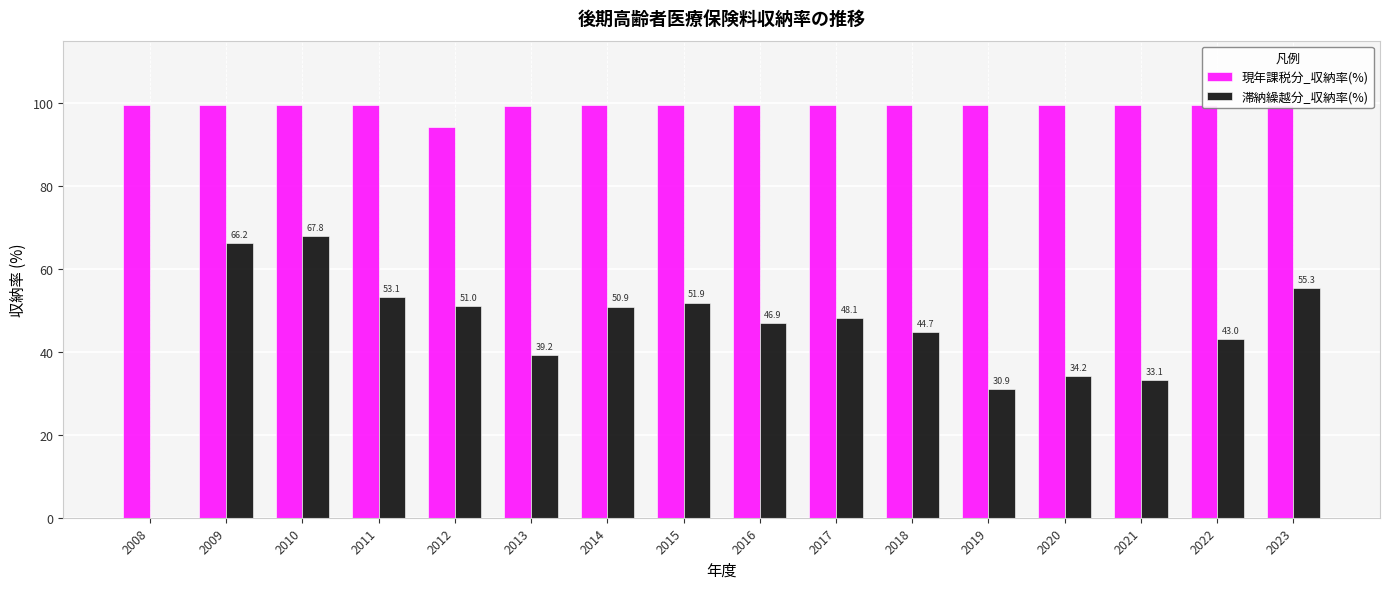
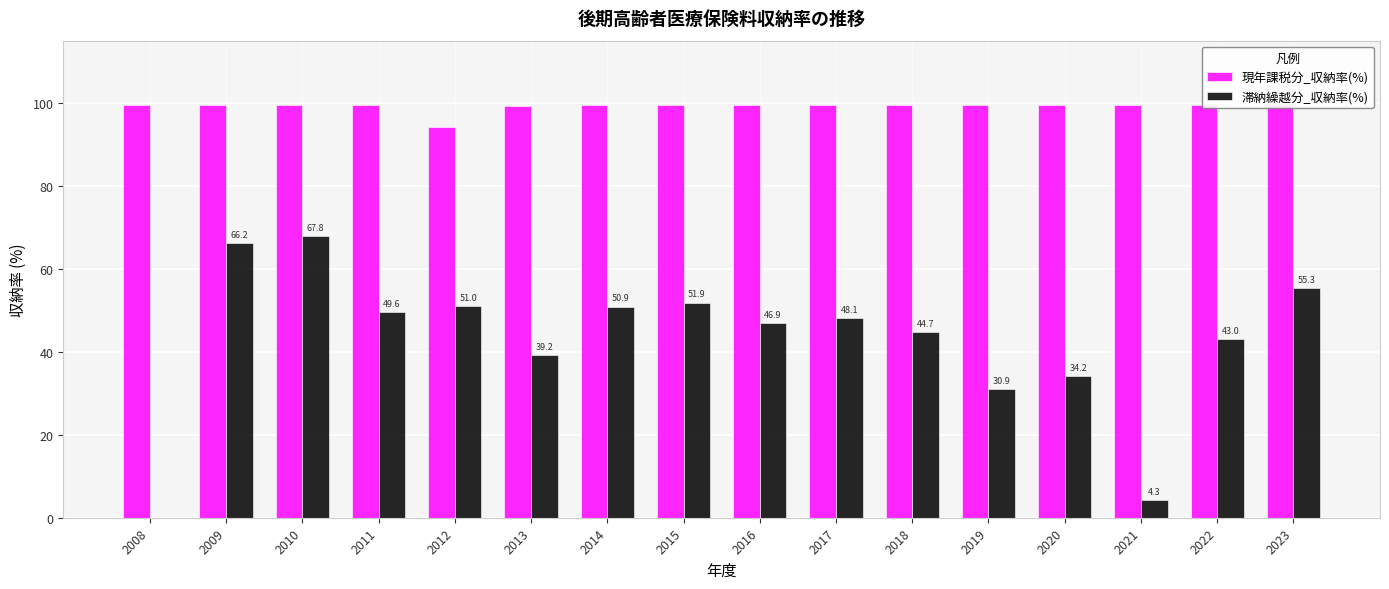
  {
    "現年課税分_収納率(%)": {
      "2008": 100,
      "2009": 100,
      "2010": 100,
      "2011": 99,
      "2012": 94,
      "2013": 99,
      "2014": 100,
      "2015": 100,
      "2016": 100,
      "2017": 100,
      "2018": 100,
      "2019": 99,
      "2020": 99,
      "2021": 99
    },
    "滞納繰越分_収納率(%)": {
      "2009": 66.2,
      "2010": 67.8,
-     "2011": 53.1,
+     "2011": 49.6,
      "2012": 51.0,
      "2013": 39.2,
      "2014": 50.9,
      "2015": 51.9,
      "2016": 46.9,
      "2017": 48.1,
      "2018": 44.7,
      "2019": 30.9,
      "2020": 34.2,
-     "2021": 33.1,
+     "2021": 4.3,
      "2022": 43.0,
      "2023": 55.3
    }
  }
